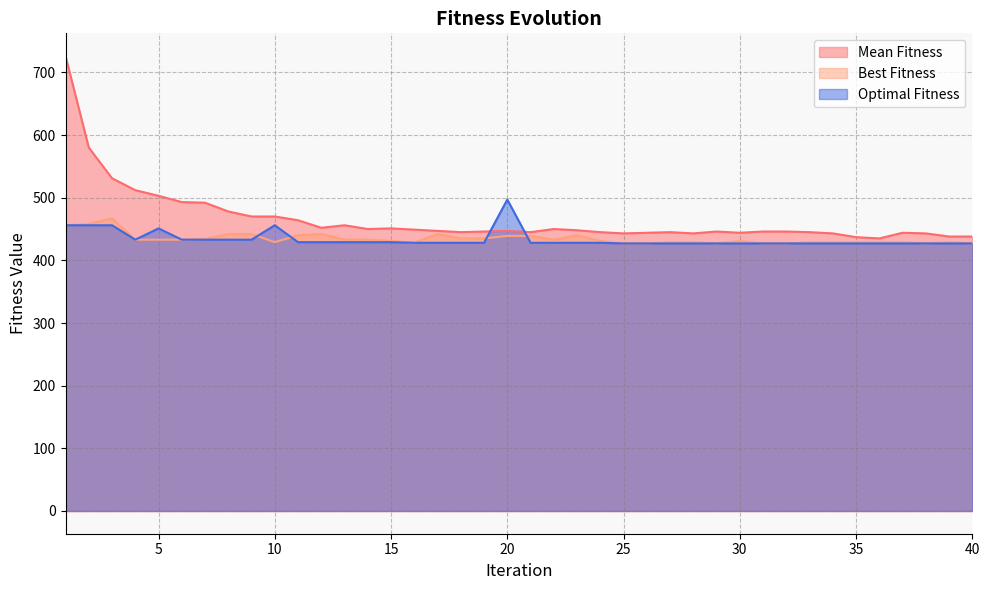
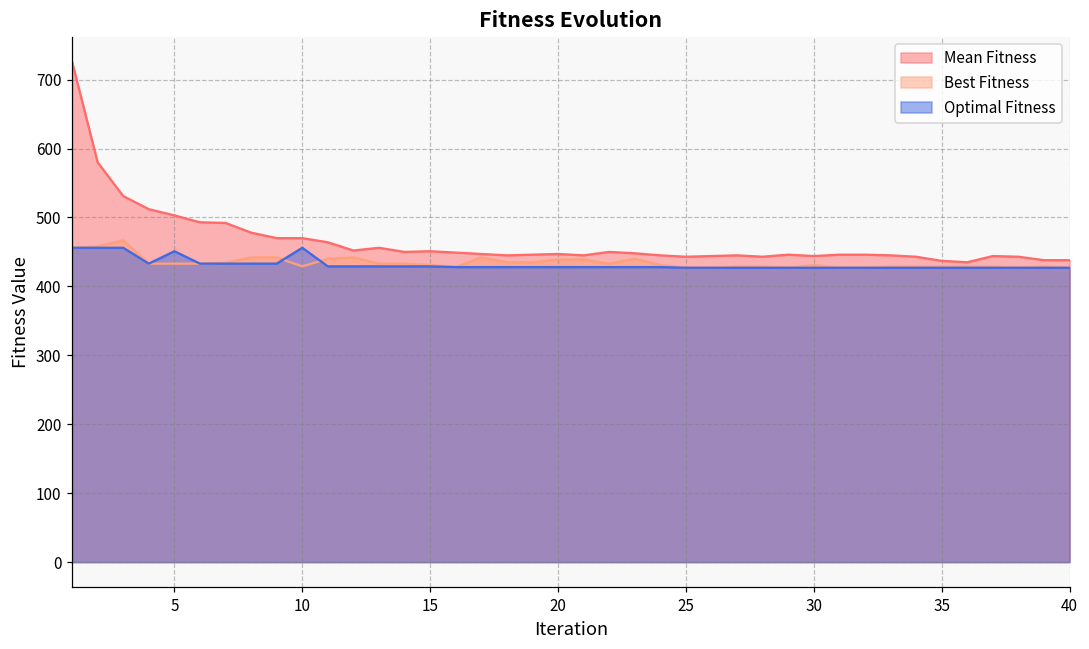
  {
    "Optimal Fitness": {
      "5": 450,
      "10": 460,
-     "20": 500
+     "20": 430
    }
  }
